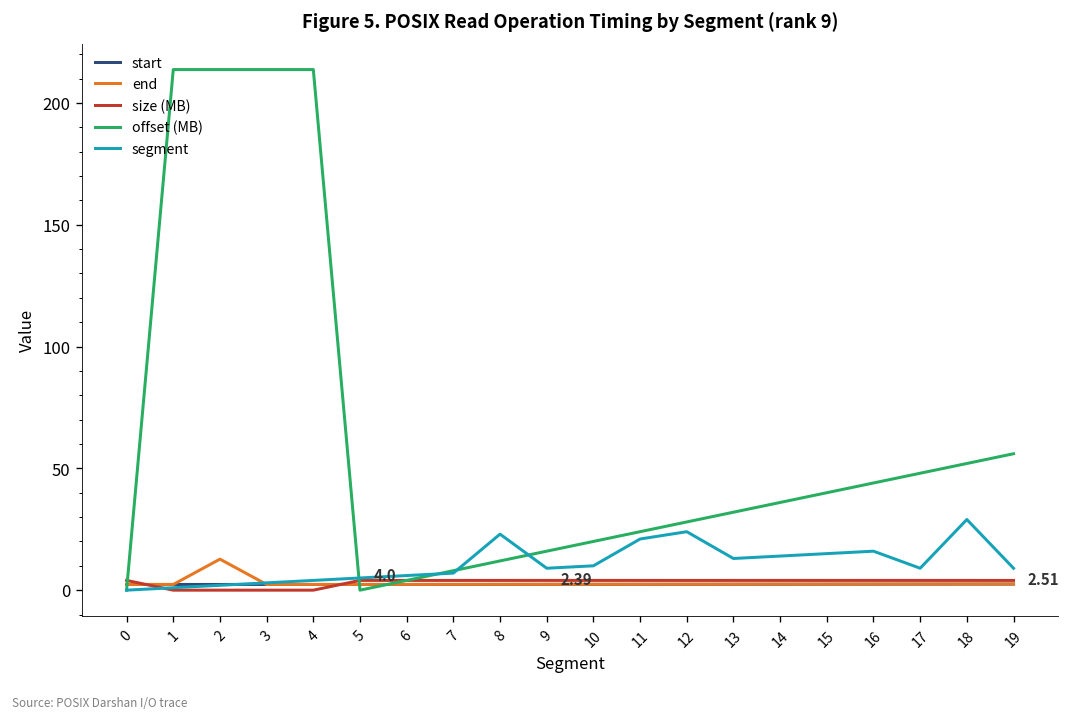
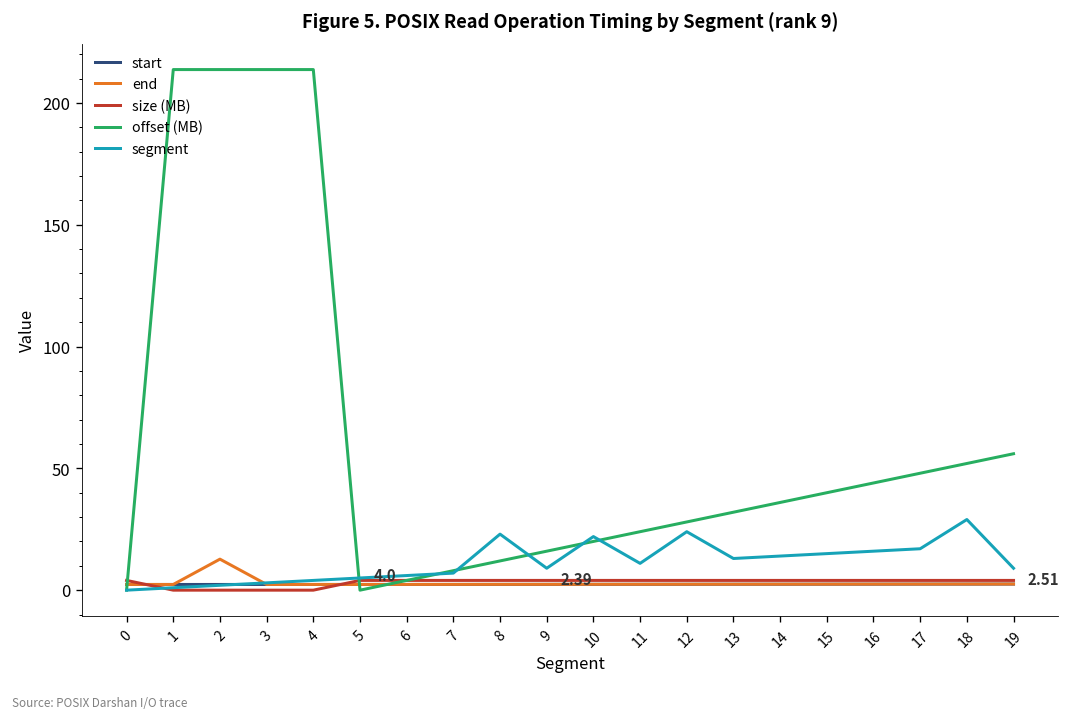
  {
    "end": {
      "2": 13
    },
    "size (MB)": {
      "0": 4,
      "2": 0,
      "3": 0,
      "4": 0,
      "7": 4,
      "8": 4,
      "9": 4,
      "11": 4,
      "12": 4,
      "13": 4,
      "14": 4,
      "15": 4,
      "16": 4,
      "17": 4,
      "18": 4
    },
    "offset (MB)": {
      "1": 214,
      "2": 214,
      "3": 214,
      "4": 214,
      "5": 0,
      "8": 12,
      "9": 16,
      "10": 20,
      "11": 24,
      "12": 28,
      "13": 32,
      "14": 36,
      "15": 40,
      "16": 44,
      "17": 48,
      "18": 52,
      "19": 56
    },
    "segment": {
      "4": 4,
      "8": 23,
      "9": 9,
-     "10": 10,
-     "11": 21,
+     "10": 22,
+     "11": 11,
      "12": 24,
      "13": 13,
      "14": 14,
      "15": 15,
      "16": 16,
-     "17": 9,
+     "17": 17,
      "18": 29
    }
  }
